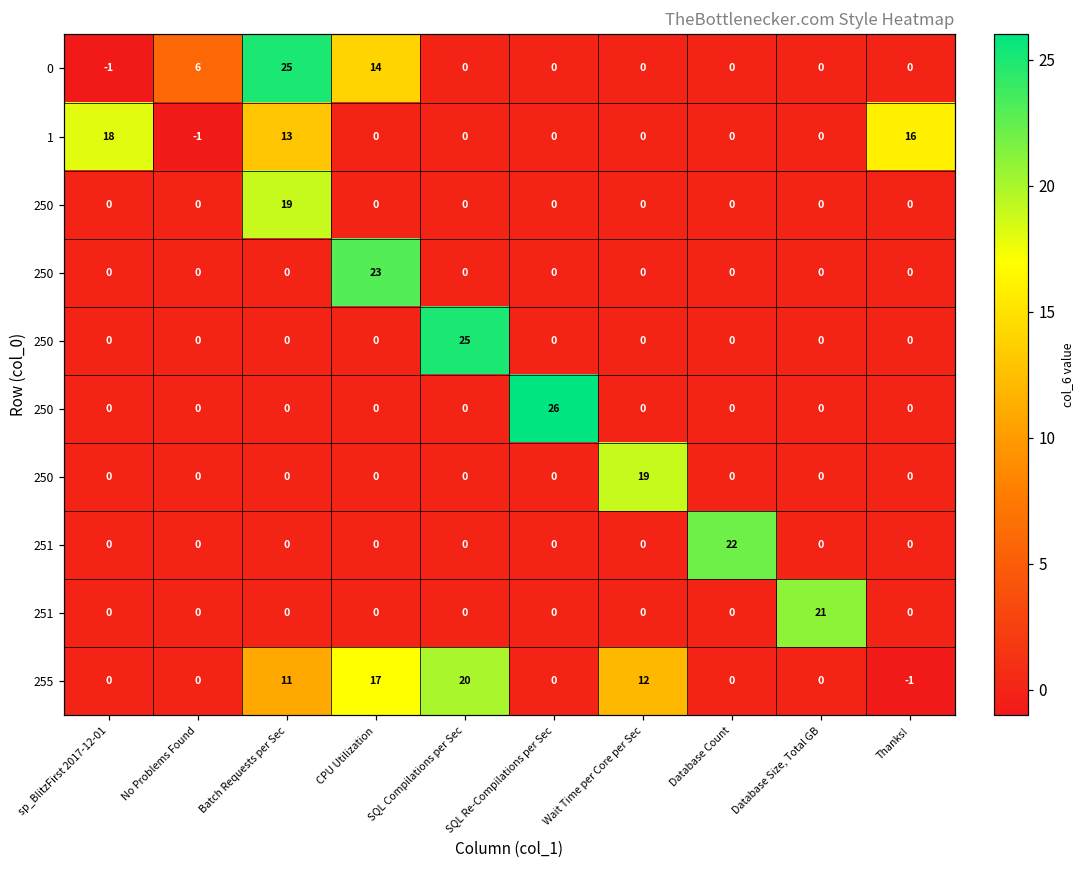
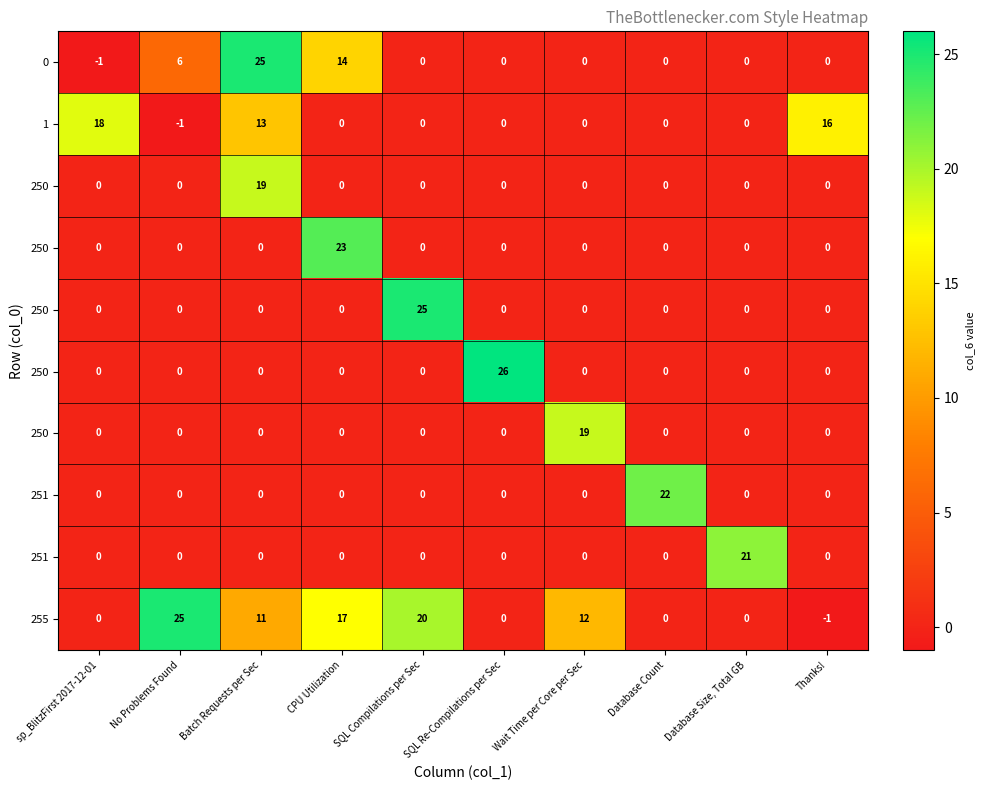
  {
    "0": {
      "sp_BlitzFirst 2017-12-01": -1,
      "No Problems Found": 6,
      "Batch Requests per Sec": 25,
      "CPU Utilization": 14,
      "SQL Compilations per Sec": 0,
      "SQL Re-Compilations per Sec": 0,
      "Wait Time per Core per Sec": 0,
      "Database Count": 0,
      "Database Size, Total GB": 0,
      "Thanks!": 0
    },
    "1": {
      "sp_BlitzFirst 2017-12-01": 18,
      "No Problems Found": -1,
      "Batch Requests per Sec": 13,
      "CPU Utilization": 0,
      "SQL Compilations per Sec": 0,
      "SQL Re-Compilations per Sec": 0,
      "Wait Time per Core per Sec": 0,
      "Database Count": 0,
      "Database Size, Total GB": 0,
      "Thanks!": 16
    },
    "255": {
      "sp_BlitzFirst 2017-12-01": 0,
-     "No Problems Found": 0,
+     "No Problems Found": 25,
      "Batch Requests per Sec": 11,
      "CPU Utilization": 17,
      "SQL Compilations per Sec": 20,
      "SQL Re-Compilations per Sec": 0,
      "Wait Time per Core per Sec": 12,
      "Database Count": 0,
      "Database Size, Total GB": 0,
      "Thanks!": -1
    }
  }
